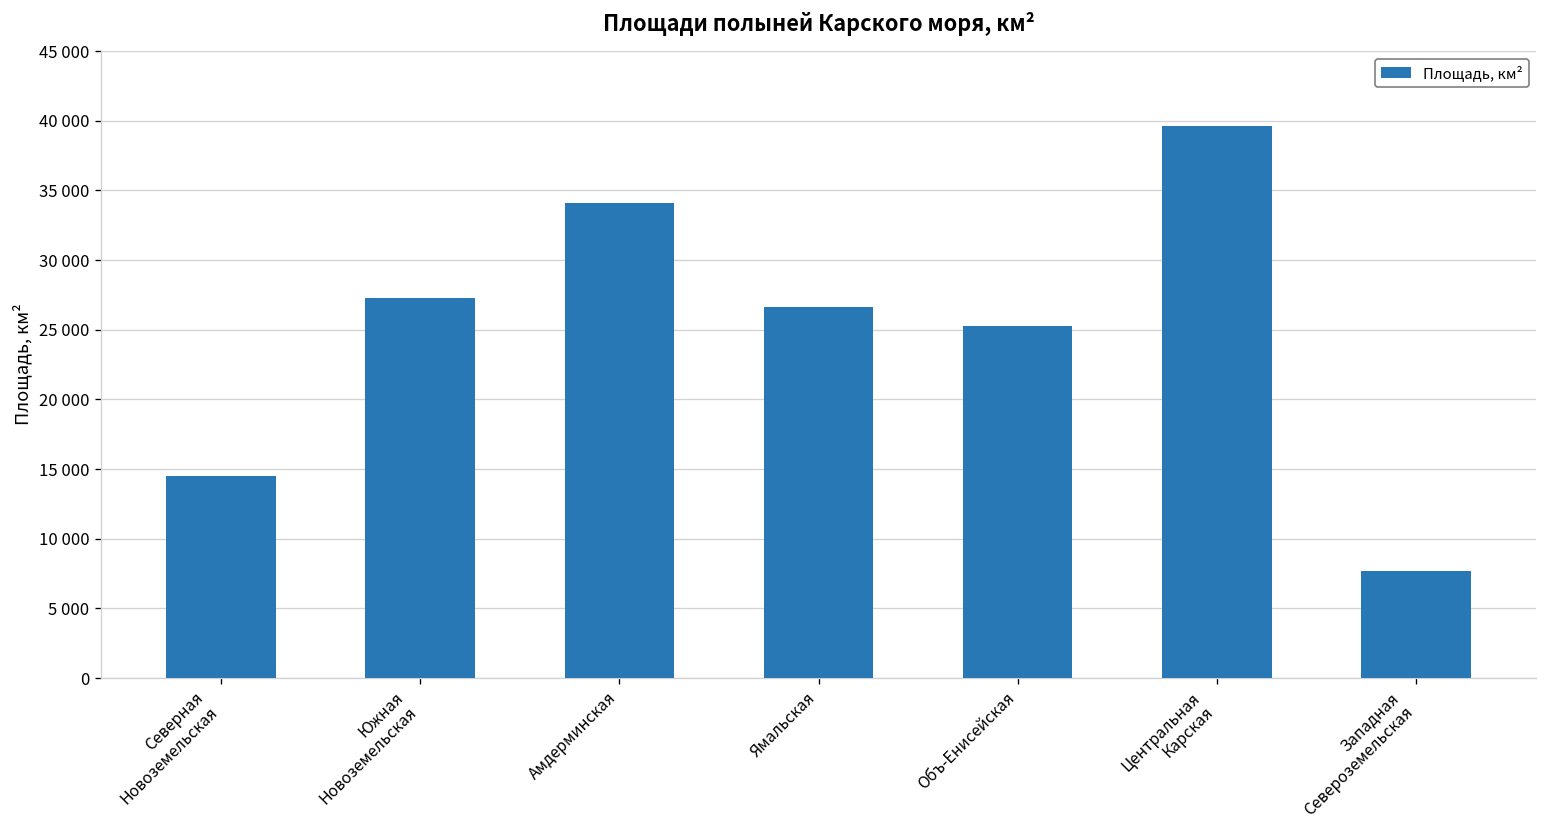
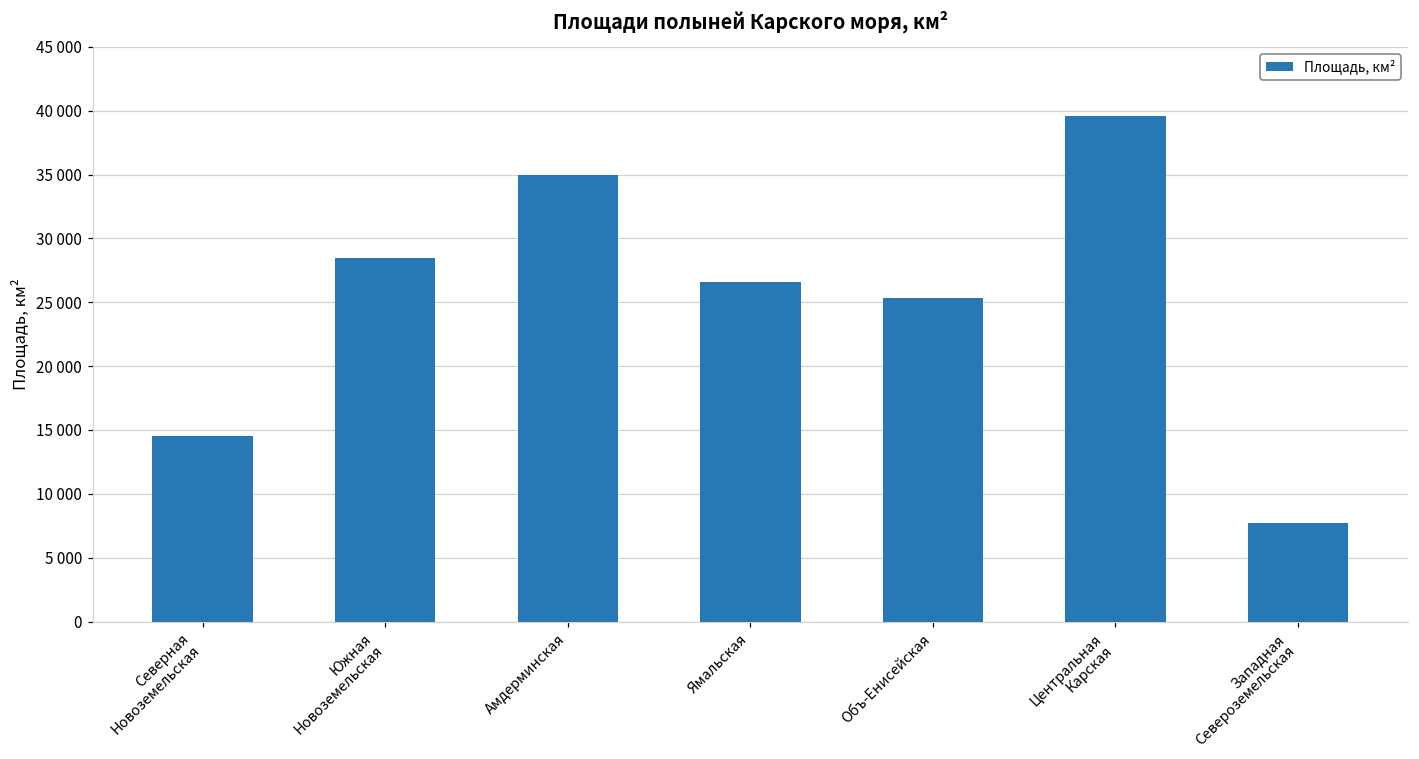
  {
    "Северная Новоземельская": 14500,
-   "Южная Новоземельская": 27300,
-   "Амдерминская": 34100,
+   "Южная Новоземельская": 28400,
+   "Амдерминская": 35000,
    "Ямальская": 26600,
    "Объ-Енисейская": 25300,
    "Центральная Карская": 39600,
    "Западная Североземельская": 7700
  }
